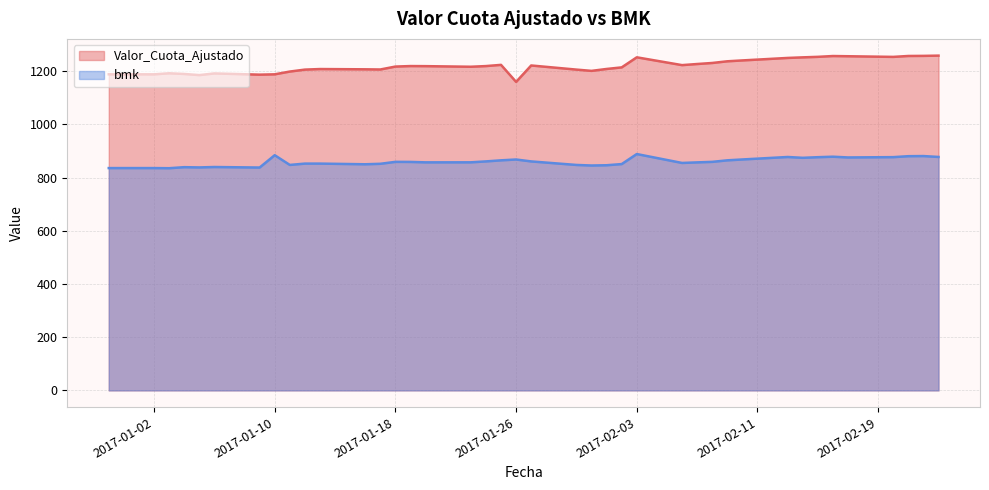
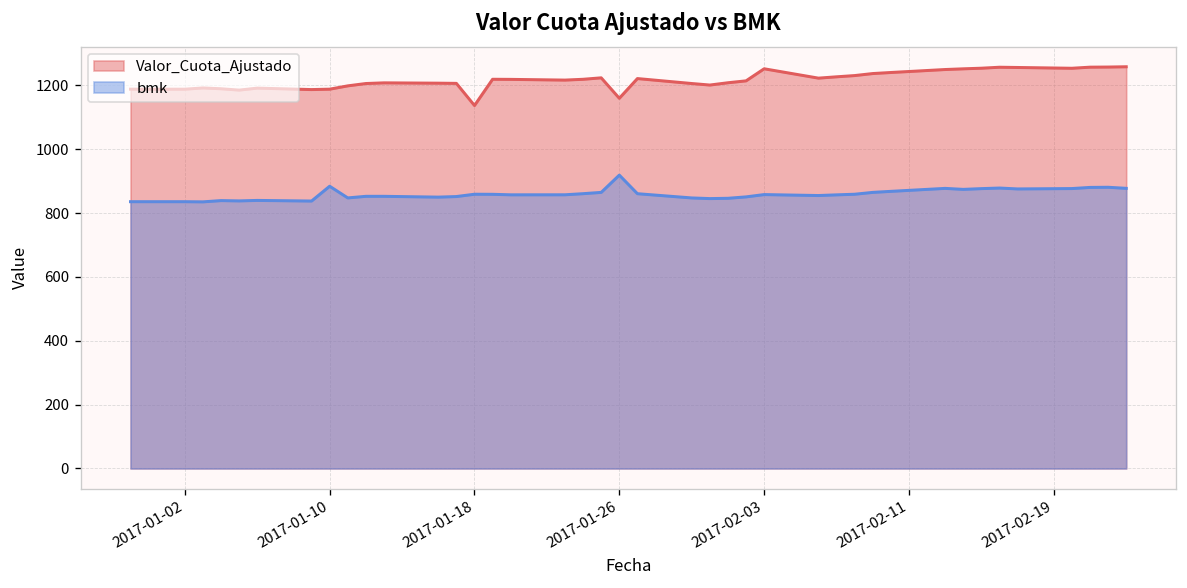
  {
    "Valor_Cuota_Ajustado": {
      "2017-01-10": 1190,
-     "2017-01-18": 1220,
+     "2017-01-18": 1140,
      "2017-01-26": 1160,
      "2017-02-03": 1250
    },
    "bmk": {
      "2017-01-02": 840,
      "2017-01-10": 880,
      "2017-01-18": 860,
-     "2017-01-26": 870,
-     "2017-02-03": 890
+     "2017-01-26": 920,
+     "2017-02-03": 860
    }
  }
